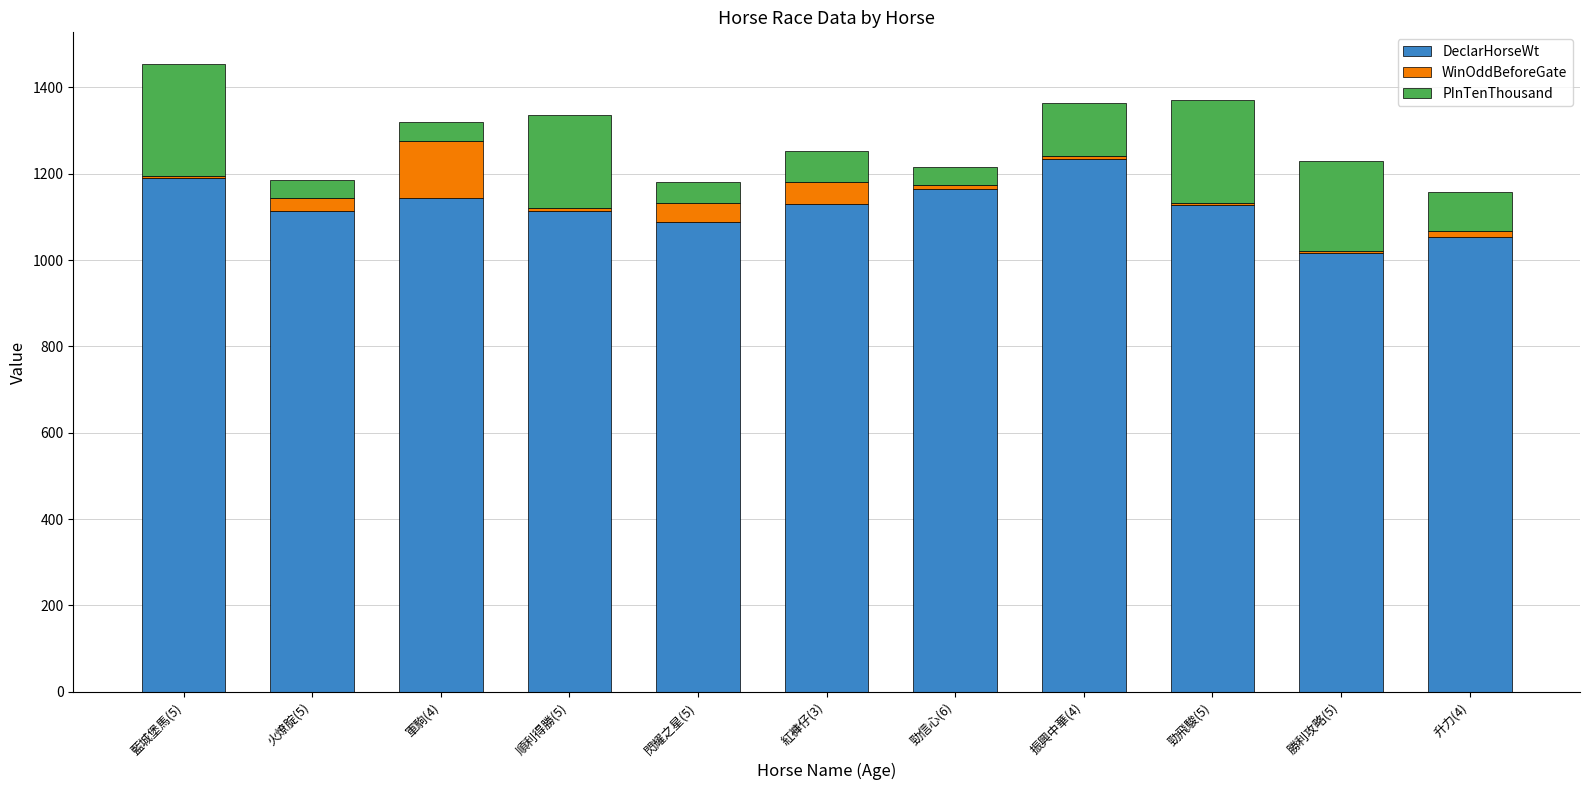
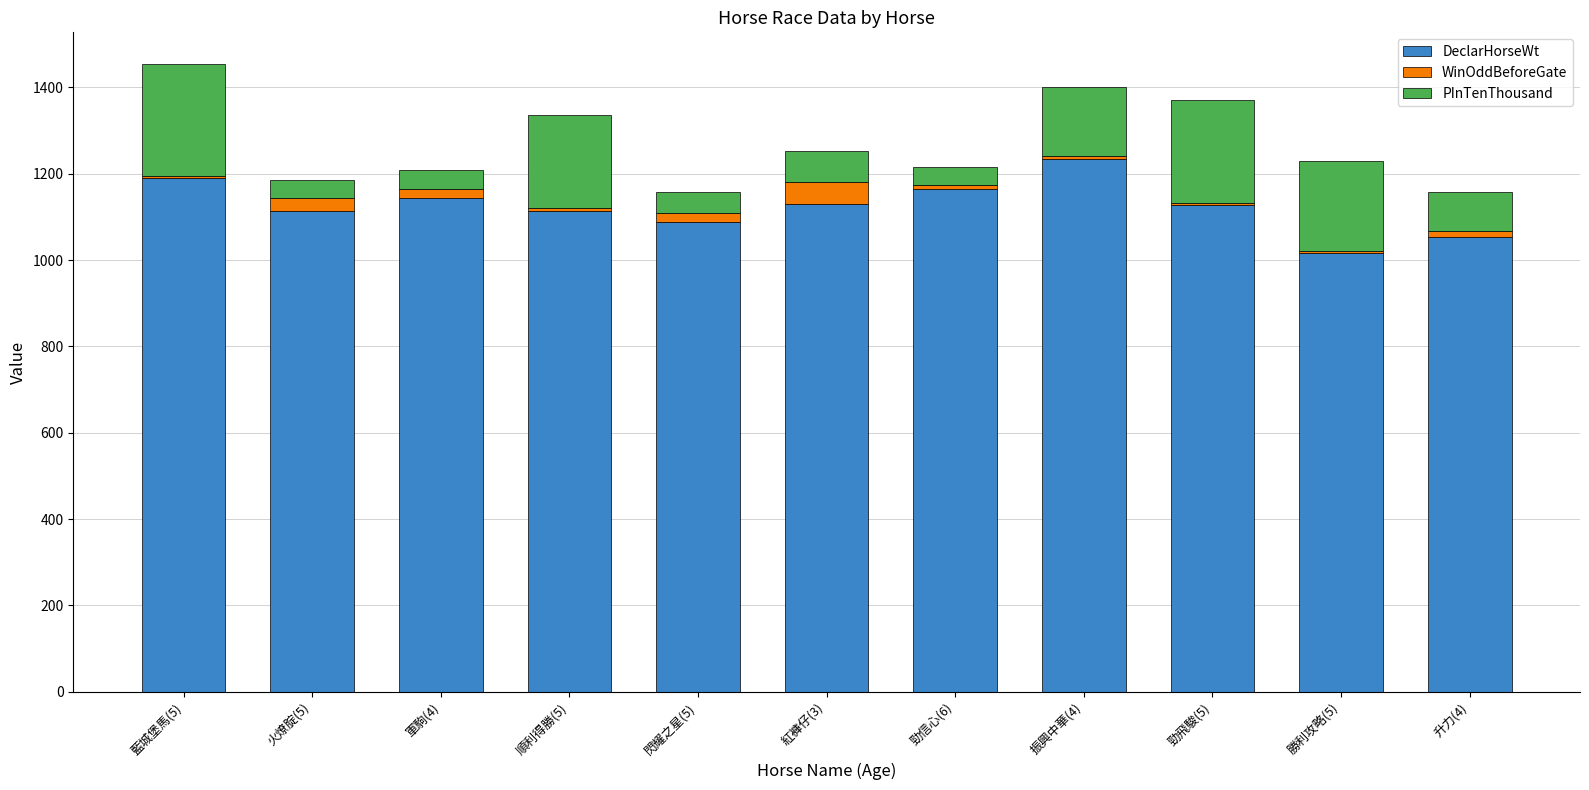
  {
    "DeclarHorseWt": {
      "藍城堡馬(5)": 1190,
      "火燎腚(5)": 1110,
      "軍駒(4)": 1140,
      "順利得勝(5)": 1120,
      "閃耀之星(5)": 1090,
      "紅褲仔(3)": 1130,
      "勁信心(6)": 1170,
      "振興中華(4)": 1240,
      "勁飛駿(5)": 1130,
      "勝利攻略(5)": 1020,
      "升力(4)": 1050
    },
    "WinOddBeforeGate": {
      "火燎腚(5)": 30,
-     "軍駒(4)": 130,
-     "閃耀之星(5)": 50,
+     "軍駒(4)": 20,
+     "閃耀之星(5)": 20,
      "紅褲仔(3)": 50,
      "勁信心(6)": 10,
      "振興中華(4)": 10,
      "升力(4)": 10
    },
    "PInTenThousand": {
      "藍城堡馬(5)": 260,
      "火燎腚(5)": 40,
      "軍駒(4)": 40,
      "順利得勝(5)": 220,
      "閃耀之星(5)": 50,
      "紅褲仔(3)": 70,
      "勁信心(6)": 40,
-     "振興中華(4)": 120,
+     "振興中華(4)": 160,
      "勁飛駿(5)": 240,
      "勝利攻略(5)": 210,
      "升力(4)": 90
    }
  }
